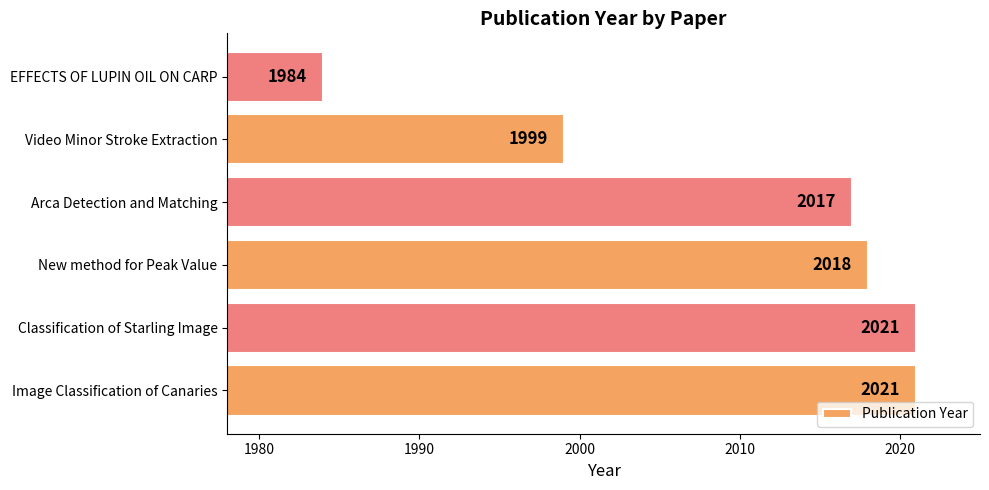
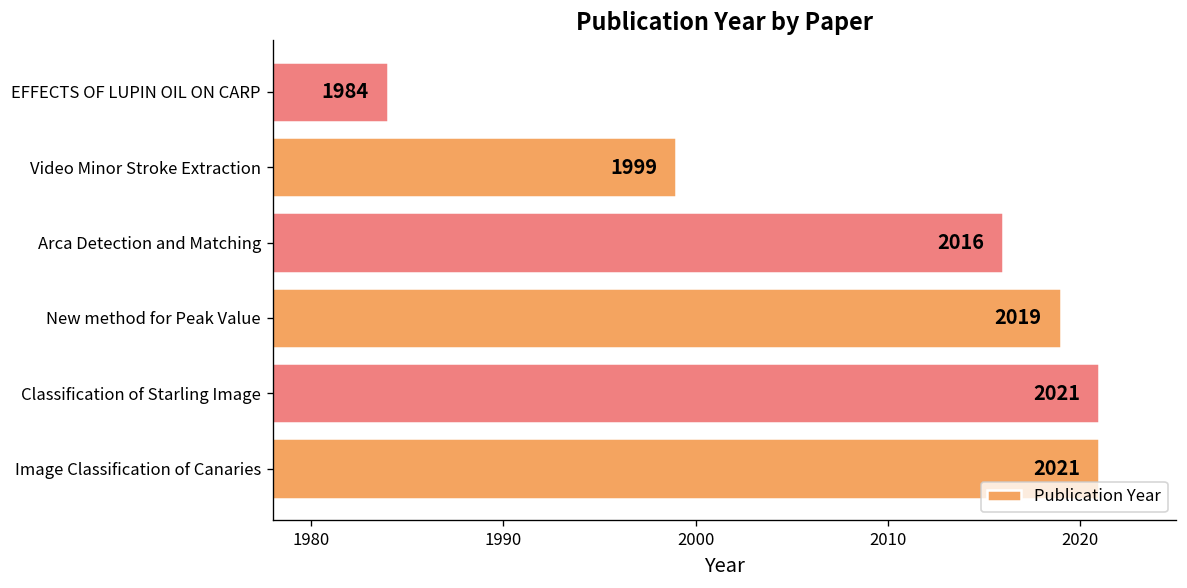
  {
    "EFFECTS OF LUPIN OIL ON CARP": 1984,
    "Video Minor Stroke Extraction": 1999,
-   "Arca Detection and Matching": 2017,
-   "New method for Peak Value": 2018,
+   "Arca Detection and Matching": 2016,
+   "New method for Peak Value": 2019,
    "Classification of Starling Image": 2021,
    "Image Classification of Canaries": 2021
  }
